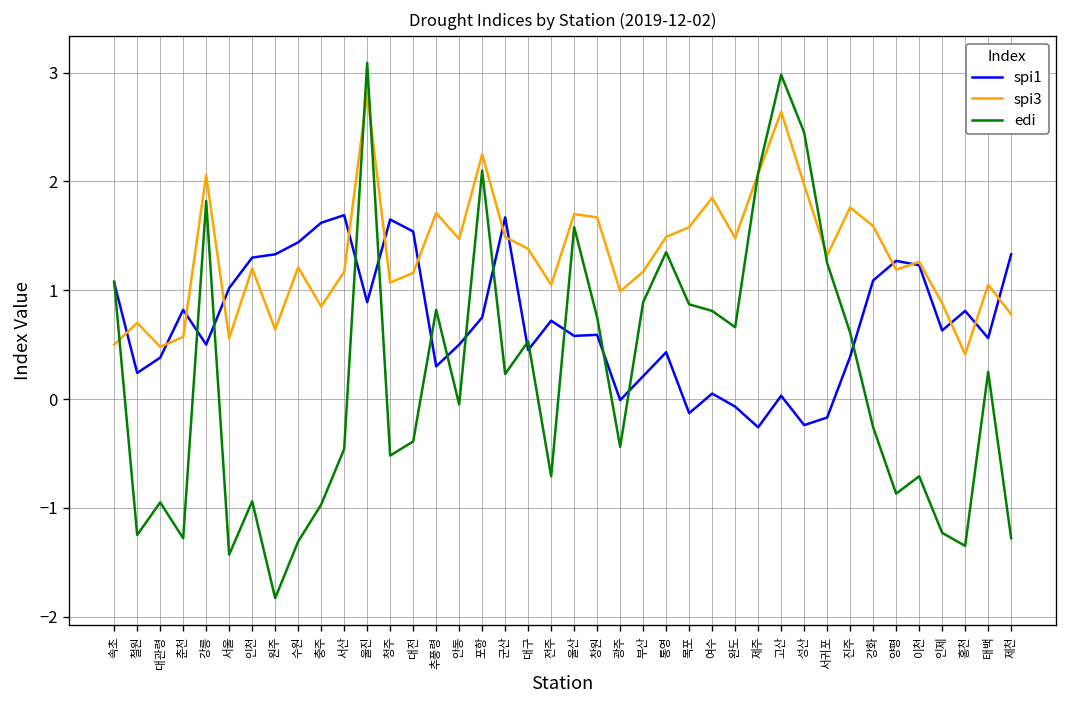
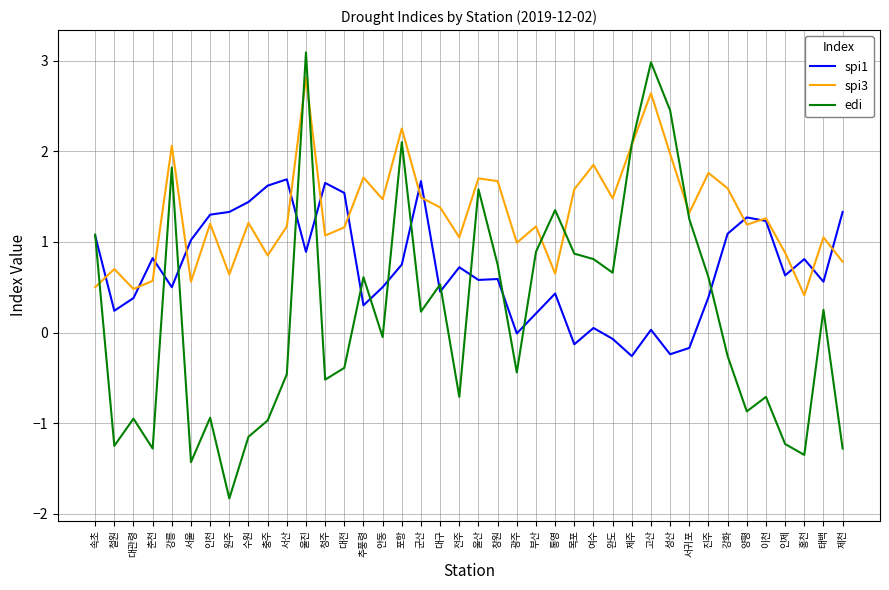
  {
    "spi1": {
      "철원": 0.2,
      "대관령": 0.4,
      "춘천": 0.8,
      "강릉": 0.5,
      "서울": 1.0,
      "인천": 1.3,
      "원주": 1.3,
      "수원": 1.4,
      "충주": 1.6,
      "서산": 1.7,
      "울진": 0.9,
      "청주": 1.7,
      "대전": 1.5,
      "추풍령": 0.3,
      "안동": 0.5,
      "포항": 0.8,
      "군산": 1.7,
      "대구": 0.5,
      "전주": 0.7,
      "울산": 0.6,
      "창원": 0.6,
      "광주": 0.0,
      "부산": 0.2,
      "통영": 0.4,
      "목포": -0.1,
      "여수": 0.1,
      "완도": -0.1,
      "제주": -0.3,
      "고산": 0.0,
      "성산": -0.2,
      "서귀포": -0.2,
      "진주": 0.4,
      "강화": 1.1,
      "양평": 1.3,
      "이천": 1.2,
      "인제": 0.6,
      "홍천": 0.8,
      "태백": 0.6,
      "제천": 1.3
    },
    "spi3": {
      "속초": 0.5,
      "철원": 0.7,
      "대관령": 0.5,
      "춘천": 0.6,
      "강릉": 2.1,
      "서울": 0.6,
      "인천": 1.2,
      "원주": 0.6,
      "수원": 1.2,
      "충주": 0.9,
      "서산": 1.2,
      "울진": 2.8,
      "청주": 1.1,
      "대전": 1.2,
      "추풍령": 1.7,
      "안동": 1.5,
      "포항": 2.3,
      "군산": 1.5,
      "대구": 1.4,
      "전주": 1.1,
      "울산": 1.7,
      "창원": 1.7,
      "광주": 1.0,
      "부산": 1.2,
-     "통영": 1.5,
+     "통영": 0.7,
      "목포": 1.6,
      "여수": 1.9,
      "완도": 1.5,
      "고산": 2.6,
      "성산": 2.0,
      "서귀포": 1.3,
      "진주": 1.8,
      "강화": 1.6,
      "양평": 1.2,
      "이천": 1.3,
      "인제": 0.9,
      "홍천": 0.4,
      "태백": 1.1,
      "제천": 0.8
    },
    "edi": {
      "철원": -1.3,
      "대관령": -1.0,
      "춘천": -1.3,
      "강릉": 1.8,
      "서울": -1.4,
      "인천": -0.9,
      "원주": -1.8,
-     "수원": -1.3,
+     "수원": -1.2,
      "충주": -1.0,
      "서산": -0.5,
      "울진": 3.1,
      "청주": -0.5,
      "대전": -0.4,
-     "추풍령": 0.8,
+     "추풍령": 0.6,
      "안동": -0.1,
      "포항": 2.1,
      "군산": 0.2,
      "대구": 0.5,
      "전주": -0.7,
      "울산": 1.6,
      "창원": 0.8,
      "광주": -0.4,
      "부산": 0.9,
      "통영": 1.4,
      "목포": 0.9,
      "여수": 0.8,
      "완도": 0.7,
      "고산": 3.0,
      "성산": 2.5,
      "서귀포": 1.3,
      "진주": 0.6,
      "강화": -0.3,
      "양평": -0.9,
      "이천": -0.7,
      "인제": -1.2,
      "홍천": -1.4,
      "태백": 0.3,
      "제천": -1.3
    }
  }
